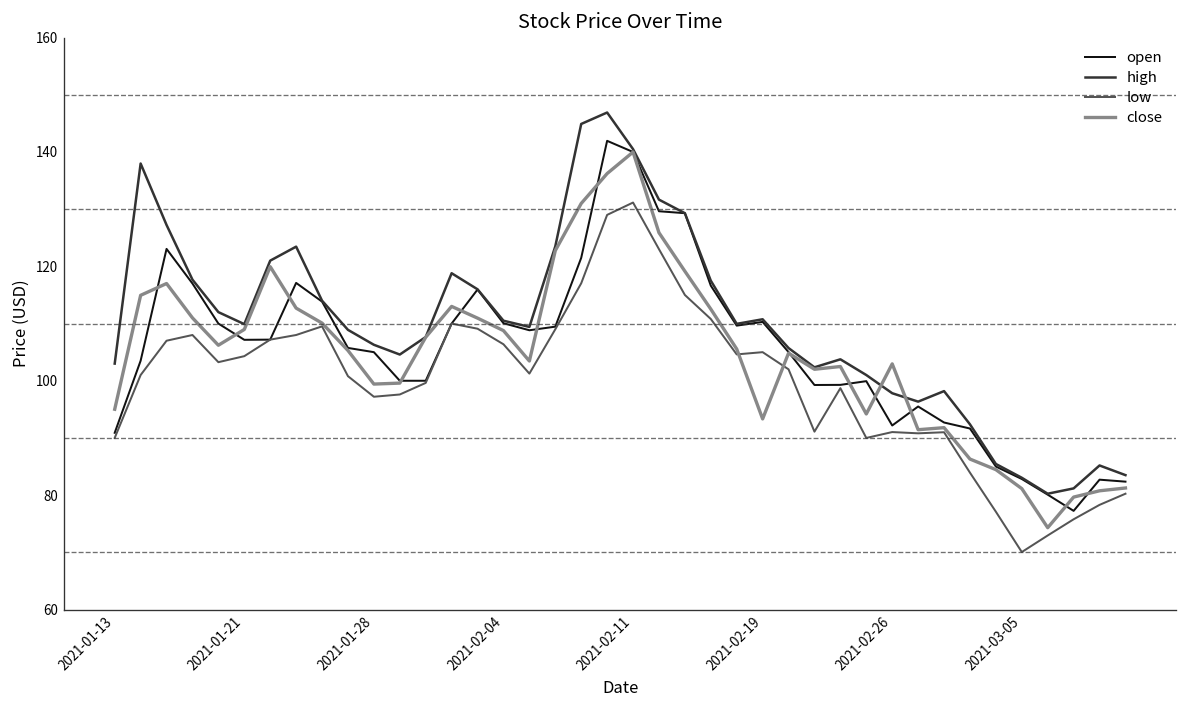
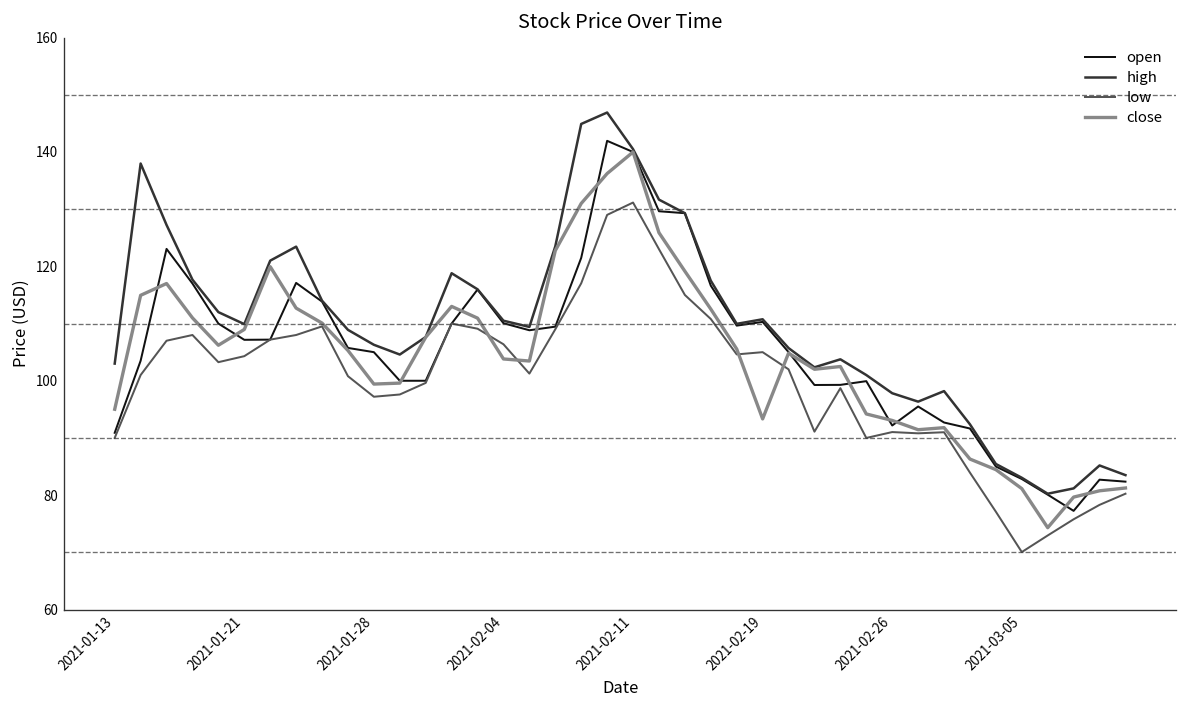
  {
    "close": {
      "2021-01-13": 95,
      "2021-01-21": 109,
      "2021-01-28": 99,
-     "2021-02-04": 109,
+     "2021-02-04": 104,
      "2021-02-19": 93,
-     "2021-02-26": 103,
+     "2021-02-26": 93,
      "2021-03-05": 81
    }
  }
